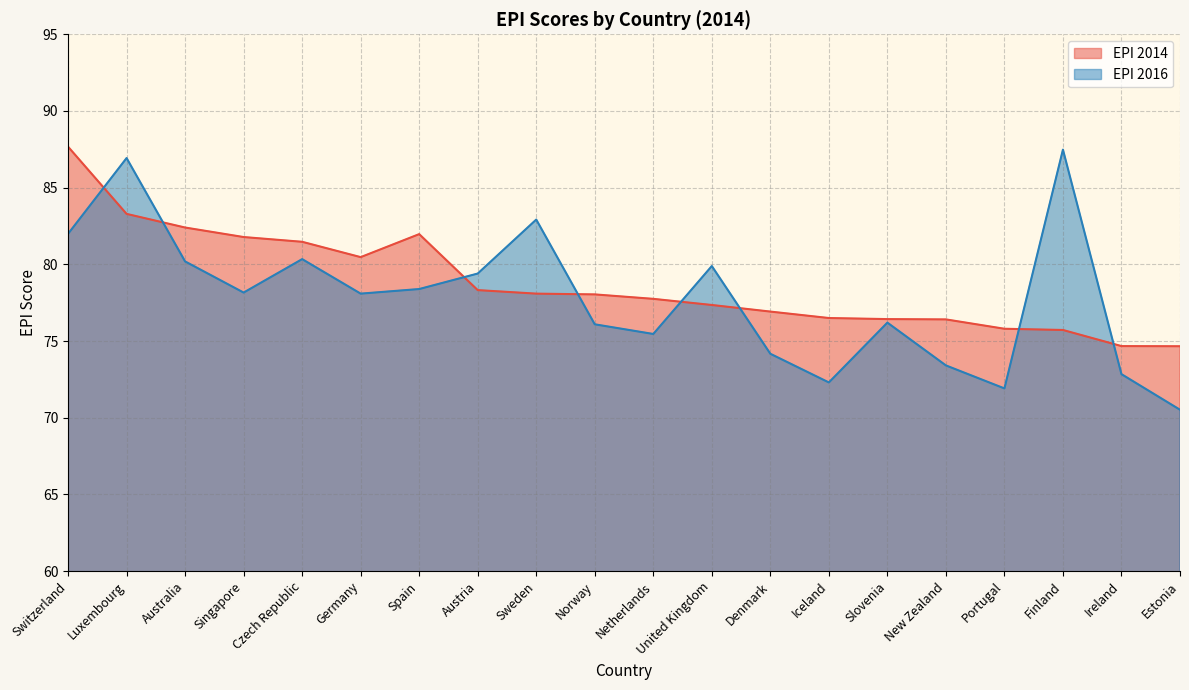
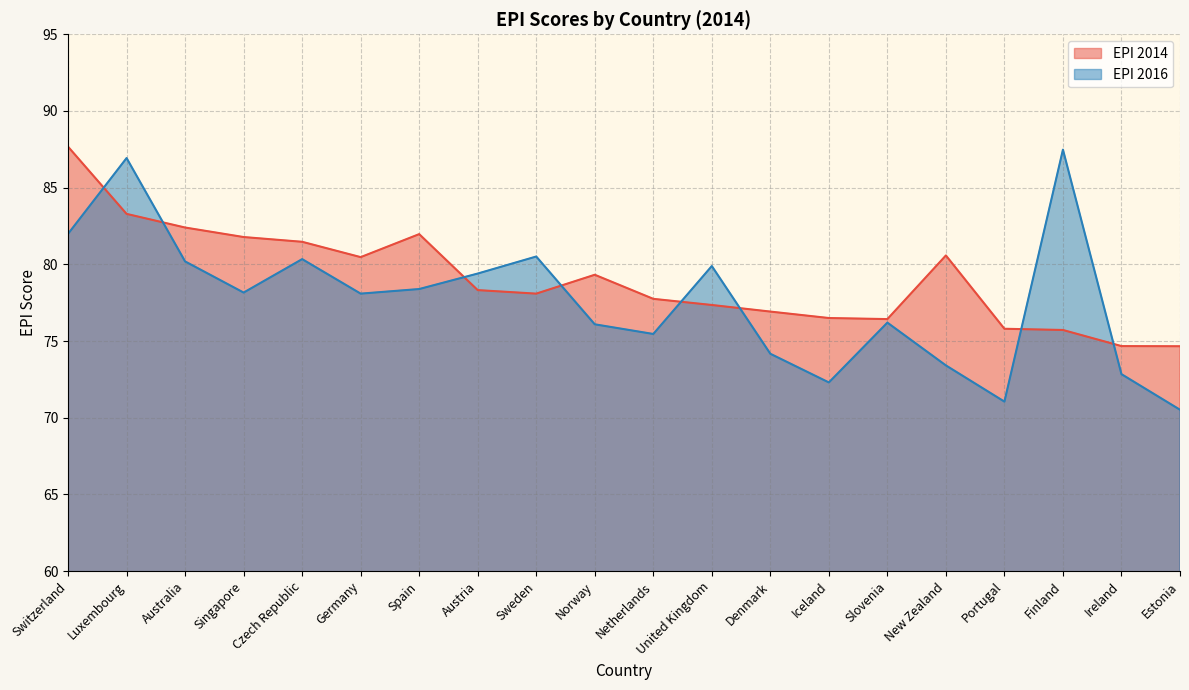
  {
    "EPI 2014": {
      "Switzerland": 87.7,
      "Luxembourg": 83.3,
      "Australia": 82.4,
      "Singapore": 81.8,
      "Czech Republic": 81.5,
      "Germany": 80.5,
      "Spain": 82.0,
      "Austria": 78.3,
      "Sweden": 78.1,
-     "Norway": 78.0,
+     "Norway": 79.3,
      "Netherlands": 77.8,
      "United Kingdom": 77.4,
      "Denmark": 76.9,
      "Iceland": 76.5,
      "Slovenia": 76.4,
-     "New Zealand": 76.4,
+     "New Zealand": 80.6,
      "Portugal": 75.8,
      "Finland": 75.7,
      "Ireland": 74.7,
      "Estonia": 74.7
    },
    "EPI 2016": {
      "Switzerland": 82.0,
      "Luxembourg": 86.9,
      "Australia": 80.2,
      "Singapore": 78.2,
      "Czech Republic": 80.3,
      "Germany": 78.1,
      "Spain": 78.4,
      "Austria": 79.4,
-     "Sweden": 82.9,
+     "Sweden": 80.5,
      "Norway": 76.1,
      "Netherlands": 75.5,
      "United Kingdom": 79.9,
      "Denmark": 74.2,
      "Iceland": 72.3,
      "Slovenia": 76.2,
      "New Zealand": 73.4,
-     "Portugal": 71.9,
+     "Portugal": 71.1,
      "Finland": 87.5,
      "Ireland": 72.8,
      "Estonia": 70.5
    }
  }
